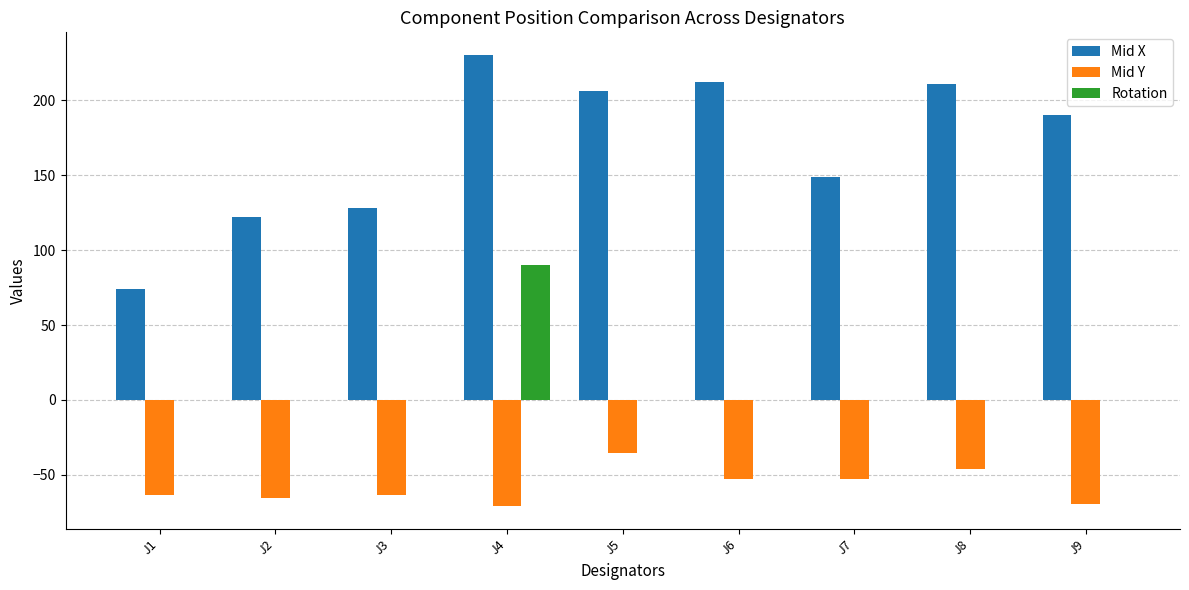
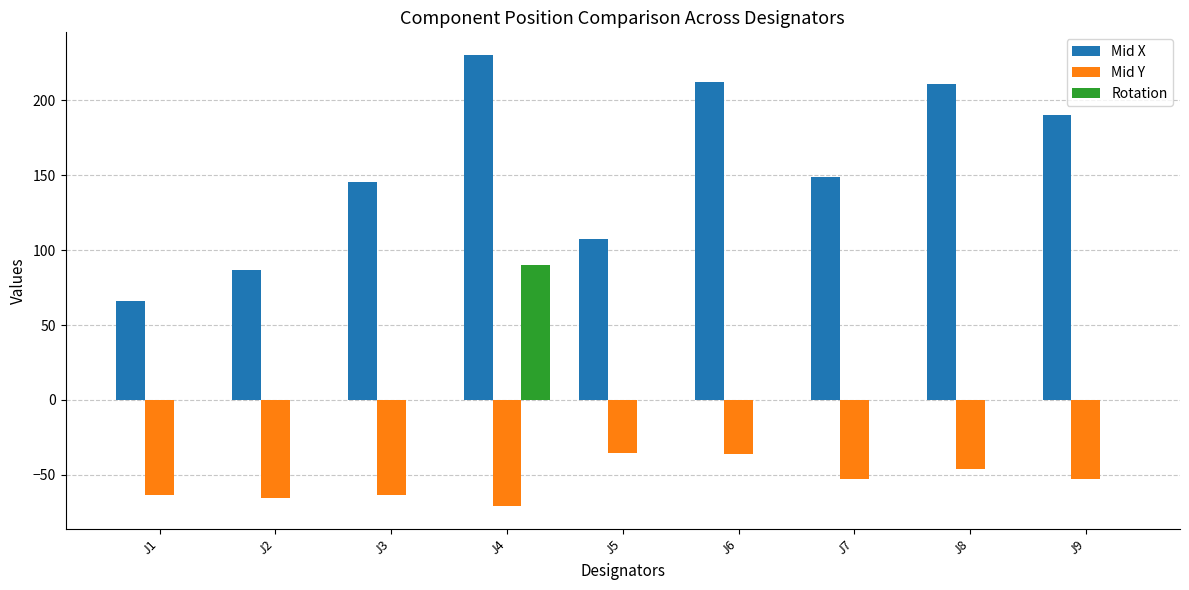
  {
    "Mid X": {
-     "J1": 74,
-     "J2": 122,
-     "J3": 128,
+     "J1": 66,
+     "J2": 87,
+     "J3": 145,
      "J4": 230,
-     "J5": 206,
+     "J5": 107,
      "J6": 212,
      "J7": 149,
      "J8": 211,
      "J9": 190
    },
    "Mid Y": {
      "J1": -63,
      "J2": -65,
      "J3": -64,
      "J4": -71,
      "J5": -35,
-     "J6": -53,
+     "J6": -36,
      "J7": -53,
      "J8": -46,
-     "J9": -70
+     "J9": -53
    },
    "Rotation": {
      "J1": 0,
      "J2": 0,
      "J3": 0,
      "J4": 90,
      "J5": 0,
      "J6": 0,
      "J7": 0,
      "J8": 0,
      "J9": 0
    }
  }
